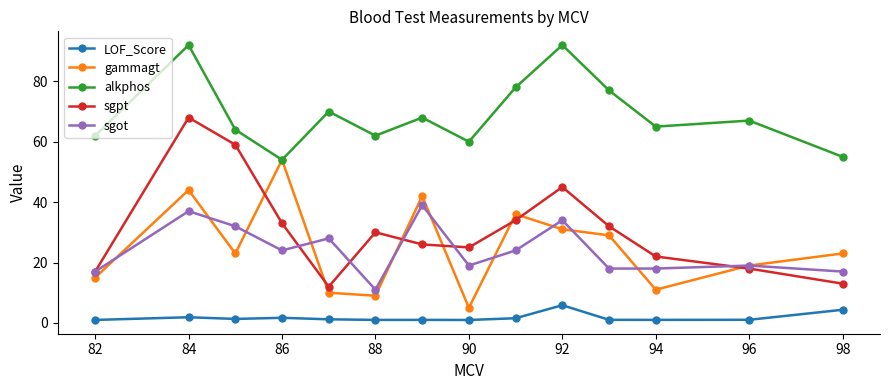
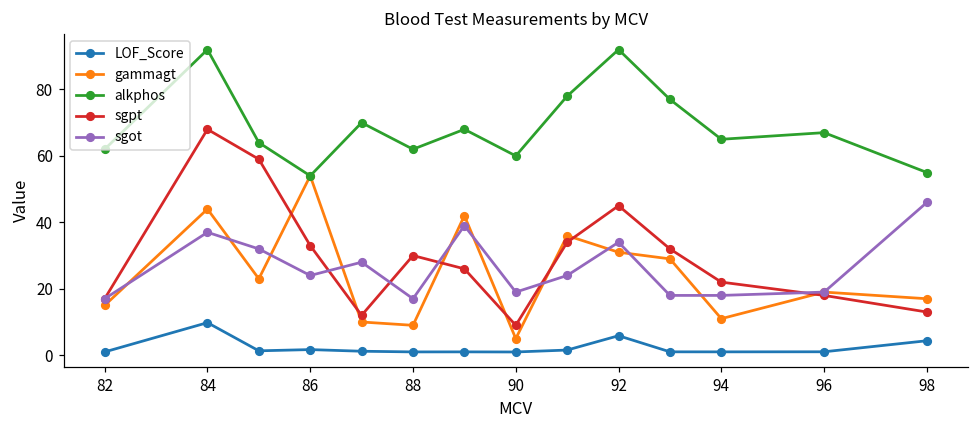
  {
    "LOF_Score": {
      "82": 1,
-     "84": 2,
+     "84": 10,
      "86": 2,
      "88": 1,
      "90": 1,
      "92": 6,
      "94": 1,
      "96": 1,
      "98": 4
    },
    "gammagt": {
      "82": 15,
      "84": 44,
      "88": 9,
      "90": 5,
      "92": 31,
      "94": 11,
-     "98": 23
+     "98": 17
    },
    "alkphos": {
      "84": 92,
      "88": 62,
      "90": 60,
      "92": 92,
      "94": 65,
      "96": 67,
      "98": 55
    },
    "sgpt": {
      "84": 68,
      "86": 33,
      "88": 30,
-     "90": 25,
+     "90": 9,
      "92": 45,
      "94": 22,
      "96": 18,
      "98": 13
    },
    "sgot": {
      "84": 37,
      "86": 24,
-     "88": 11,
+     "88": 17,
      "90": 19,
      "92": 34,
      "94": 18,
-     "98": 17
+     "98": 46
    }
  }
